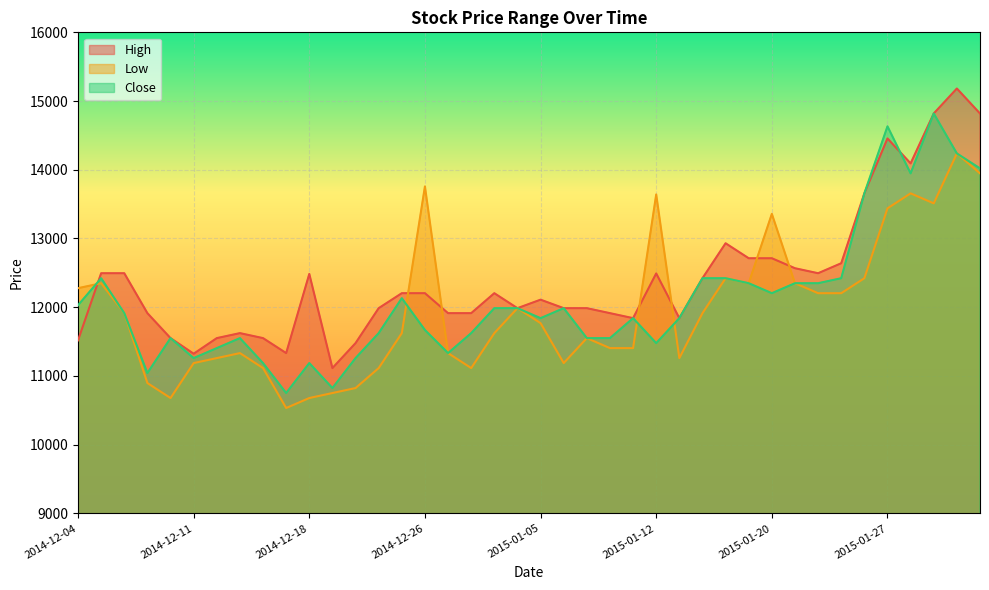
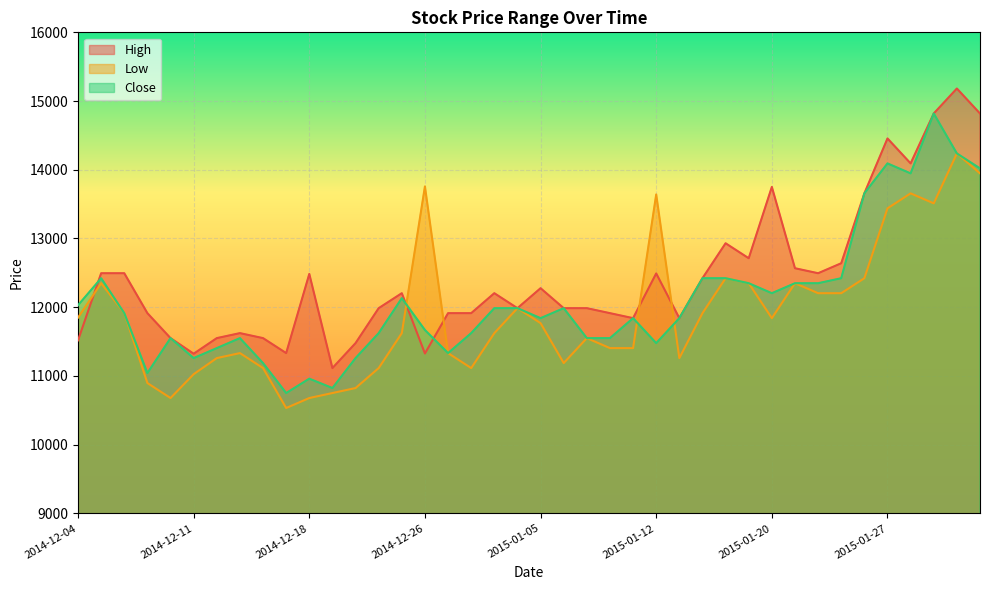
  {
    "High": {
      "2014-12-04": 11500,
      "2014-12-11": 11300,
      "2014-12-18": 12500,
-     "2014-12-26": 12200,
-     "2015-01-05": 12100,
+     "2014-12-26": 11300,
+     "2015-01-05": 12300,
      "2015-01-12": 12500,
-     "2015-01-20": 12700,
+     "2015-01-20": 13800,
      "2015-01-27": 14500
    },
    "Low": {
-     "2014-12-04": 12300,
-     "2014-12-11": 11200,
+     "2014-12-04": 11800,
+     "2014-12-11": 11000,
      "2014-12-18": 10700,
      "2014-12-26": 13800,
      "2015-01-05": 11800,
      "2015-01-12": 13600,
-     "2015-01-20": 13400,
+     "2015-01-20": 11800,
      "2015-01-27": 13400
    },
    "Close": {
      "2014-12-04": 12000,
      "2014-12-11": 11300,
-     "2014-12-18": 11200,
+     "2014-12-18": 11000,
      "2014-12-26": 11700,
      "2015-01-05": 11800,
      "2015-01-12": 11500,
      "2015-01-20": 12200,
-     "2015-01-27": 14600
+     "2015-01-27": 14100
    }
  }
